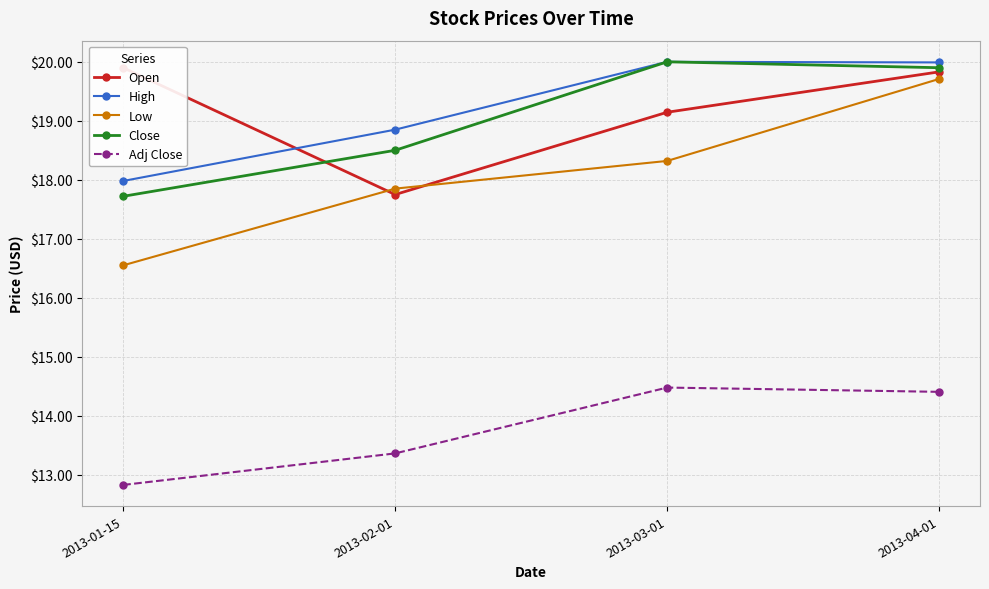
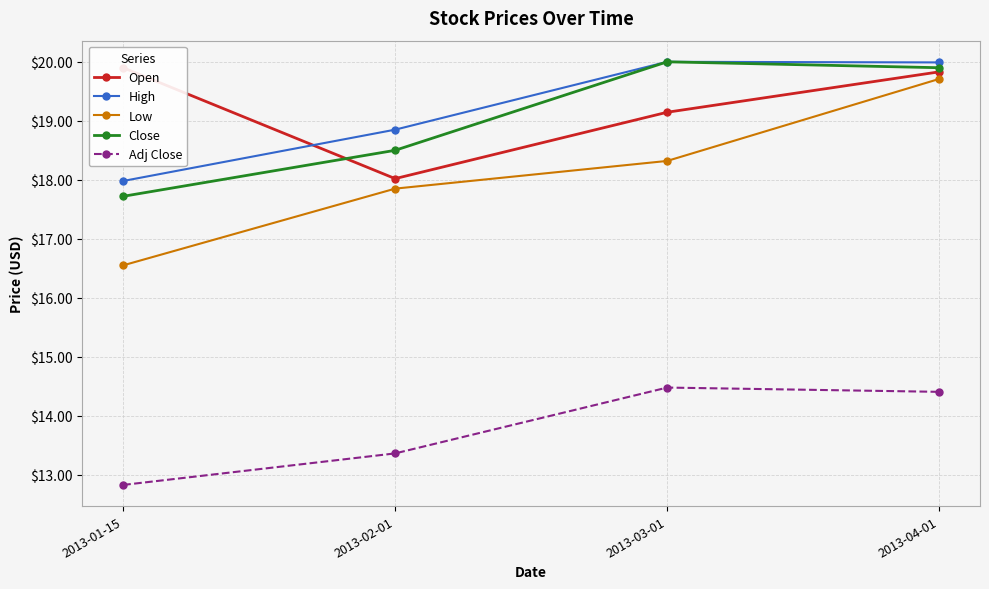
  {
    "Open": {
-     "2013-02-01": "$17.8",
+     "2013-02-01": "$18.0",
      "2013-03-01": "$19.1",
      "2013-04-01": "$19.8"
    },
    "High": {
      "2013-01-15": "$18.0",
      "2013-02-01": "$18.9",
      "2013-04-01": "$20.0"
    },
    "Low": {
      "2013-01-15": "$16.6",
      "2013-02-01": "$17.9",
      "2013-03-01": "$18.3",
      "2013-04-01": "$19.7"
    },
    "Close": {
      "2013-01-15": "$17.7",
      "2013-02-01": "$18.5",
      "2013-04-01": "$19.9"
    },
    "Adj Close": {
      "2013-01-15": "$12.8",
      "2013-02-01": "$13.4",
      "2013-03-01": "$14.5",
      "2013-04-01": "$14.4"
    }
  }
